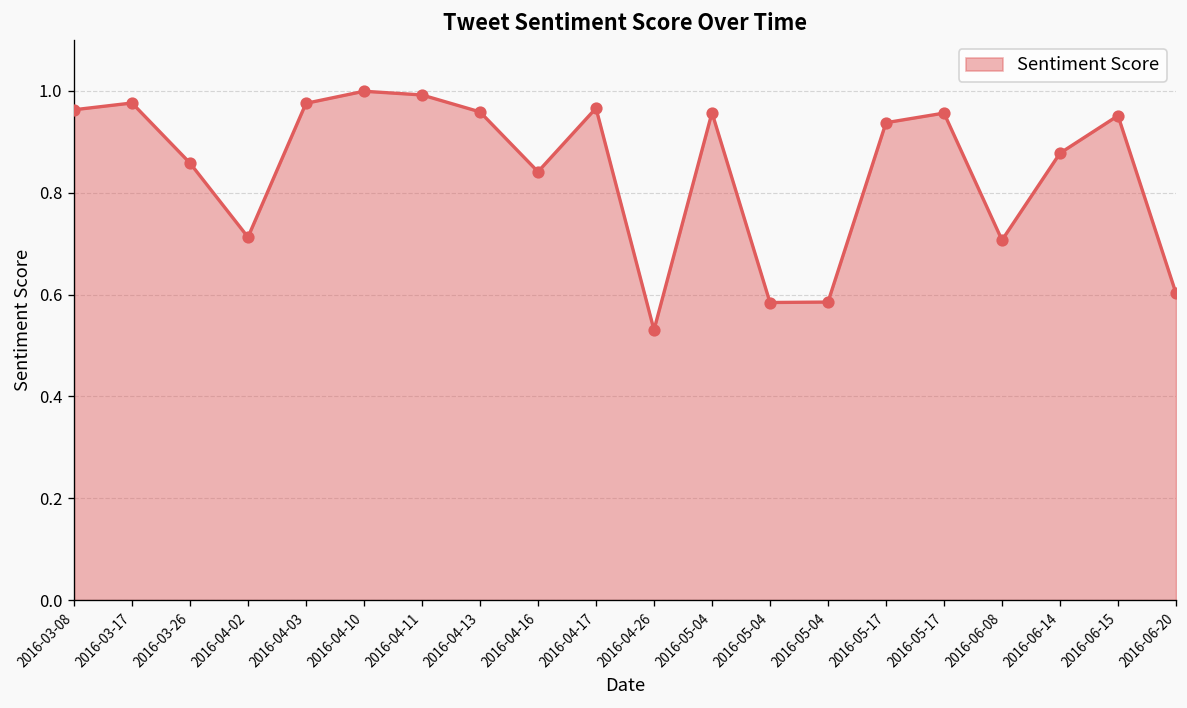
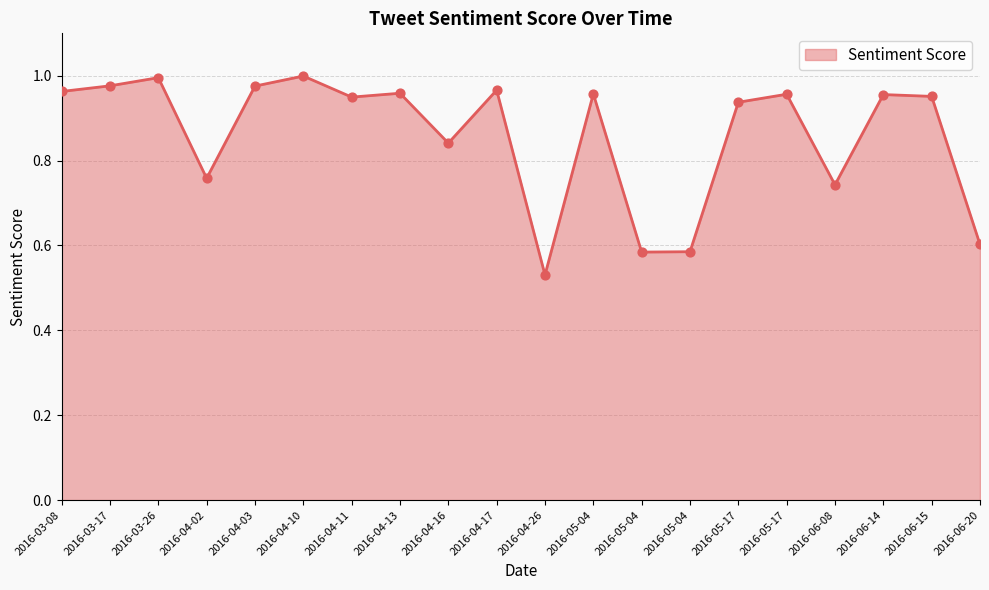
  {
    "2016-03-08": 0.96,
    "2016-03-17": 0.98,
-   "2016-03-26": 0.86,
-   "2016-04-02": 0.71,
+   "2016-03-26": 1.00,
+   "2016-04-02": 0.76,
    "2016-04-03": 0.98,
    "2016-04-10": 1.00,
-   "2016-04-11": 0.99,
+   "2016-04-11": 0.95,
    "2016-04-13": 0.96,
    "2016-04-16": 0.84,
    "2016-04-17": 0.97,
    "2016-04-26": 0.53,
-   "2016-06-08": 0.71,
-   "2016-06-14": 0.88,
+   "2016-06-08": 0.74,
+   "2016-06-14": 0.96,
    "2016-06-15": 0.95,
    "2016-06-20": 0.60
  }
